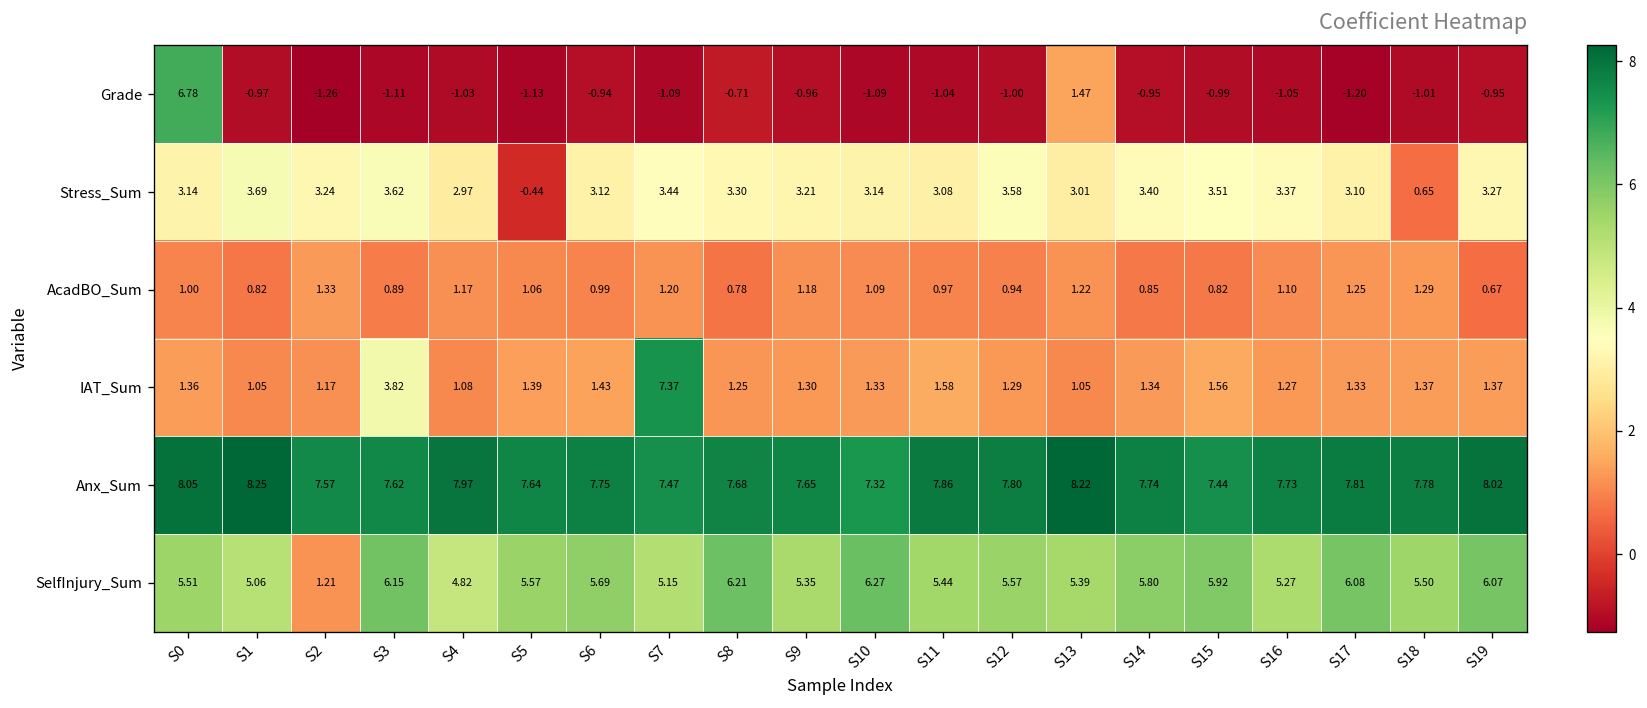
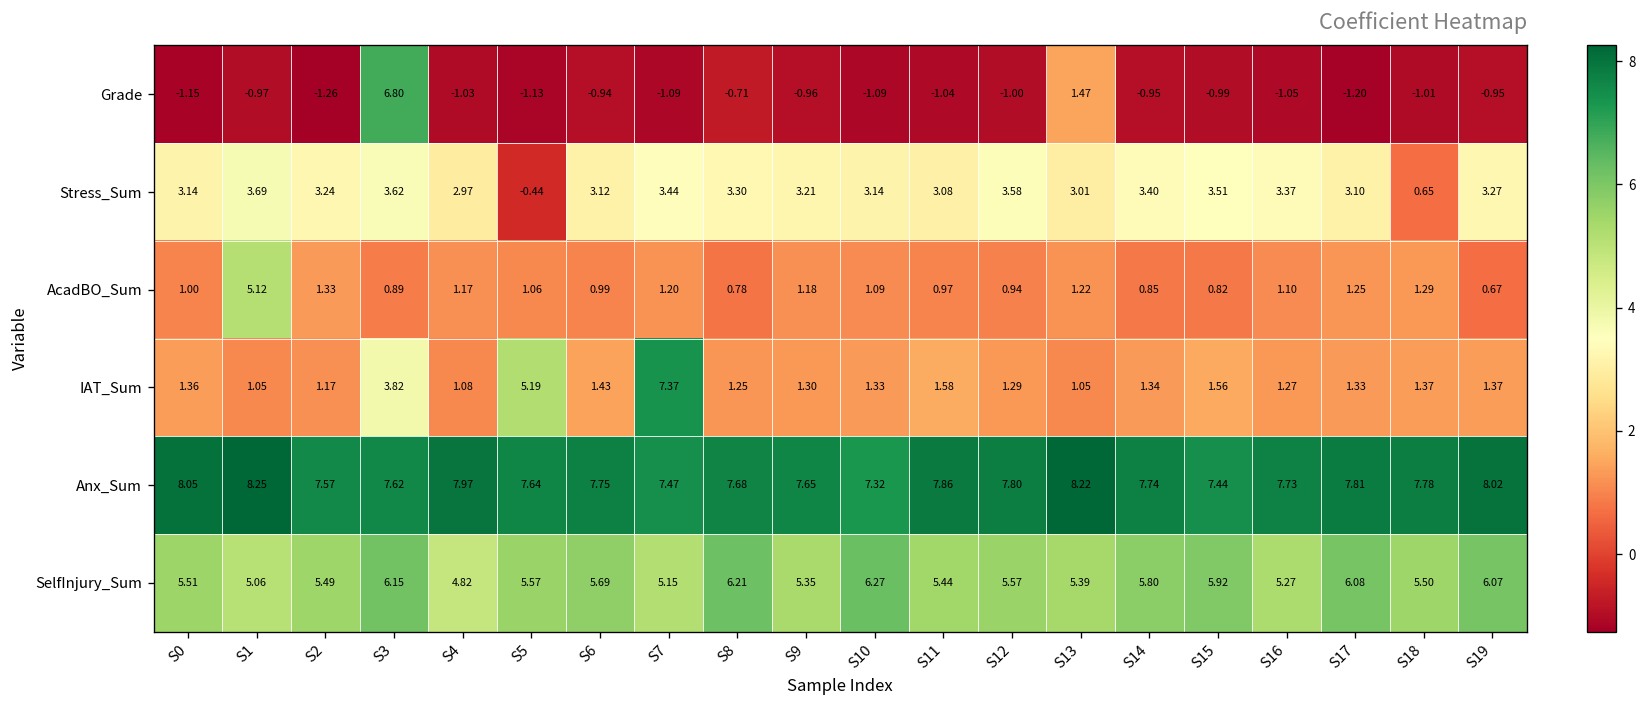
  {
    "Grade": {
-     "S0": 6.78,
+     "S0": -1.15,
      "S1": -0.97,
      "S2": -1.26,
-     "S3": -1.11,
+     "S3": 6.80,
      "S4": -1.03,
      "S5": -1.13,
      "S6": -0.94,
      "S7": -1.09,
      "S8": -0.71,
      "S9": -0.96,
      "S10": -1.09,
      "S11": -1.04,
      "S12": -1.00,
      "S13": 1.47,
      "S14": -0.95,
      "S15": -0.99,
      "S16": -1.05,
      "S17": -1.20,
      "S18": -1.01,
      "S19": -0.95
    },
    "Stress_Sum": {
      "S0": 3.14,
      "S1": 3.69,
      "S2": 3.24,
      "S3": 3.62,
      "S4": 2.97,
      "S5": -0.44,
      "S6": 3.12,
      "S7": 3.44,
      "S8": 3.30,
      "S9": 3.21,
      "S10": 3.14,
      "S11": 3.08,
      "S12": 3.58,
      "S13": 3.01,
      "S14": 3.40,
      "S15": 3.51,
      "S16": 3.37,
      "S17": 3.10,
      "S18": 0.65,
      "S19": 3.27
    },
    "AcadBO_Sum": {
      "S0": 1.00,
-     "S1": 0.82,
+     "S1": 5.12,
      "S2": 1.33,
      "S3": 0.89,
      "S4": 1.17,
      "S5": 1.06,
      "S6": 0.99,
      "S7": 1.20,
      "S8": 0.78,
      "S9": 1.18,
      "S10": 1.09,
      "S11": 0.97,
      "S12": 0.94,
      "S13": 1.22,
      "S14": 0.85,
      "S15": 0.82,
      "S16": 1.10,
      "S17": 1.25,
      "S18": 1.29,
      "S19": 0.67
    },
    "IAT_Sum": {
      "S0": 1.36,
      "S1": 1.05,
      "S2": 1.17,
      "S3": 3.82,
      "S4": 1.08,
-     "S5": 1.39,
+     "S5": 5.19,
      "S6": 1.43,
      "S7": 7.37,
      "S8": 1.25,
      "S9": 1.30,
      "S10": 1.33,
      "S11": 1.58,
      "S12": 1.29,
      "S13": 1.05,
      "S14": 1.34,
      "S15": 1.56,
      "S16": 1.27,
      "S17": 1.33,
      "S18": 1.37,
      "S19": 1.37
    },
    "Anx_Sum": {
      "S0": 8.05,
      "S1": 8.25,
      "S2": 7.57,
      "S3": 7.62,
      "S4": 7.97,
      "S5": 7.64,
      "S6": 7.75,
      "S7": 7.47,
      "S8": 7.68,
      "S9": 7.65,
      "S10": 7.32,
      "S11": 7.86,
      "S12": 7.80,
      "S13": 8.22,
      "S14": 7.74,
      "S15": 7.44,
      "S16": 7.73,
      "S17": 7.81,
      "S18": 7.78,
      "S19": 8.02
    },
    "SelfInjury_Sum": {
      "S0": 5.51,
      "S1": 5.06,
-     "S2": 1.21,
+     "S2": 5.49,
      "S3": 6.15,
      "S4": 4.82,
      "S5": 5.57,
      "S6": 5.69,
      "S7": 5.15,
      "S8": 6.21,
      "S9": 5.35,
      "S10": 6.27,
      "S11": 5.44,
      "S12": 5.57,
      "S13": 5.39,
      "S14": 5.80,
      "S15": 5.92,
      "S16": 5.27,
      "S17": 6.08,
      "S18": 5.50,
      "S19": 6.07
    }
  }
